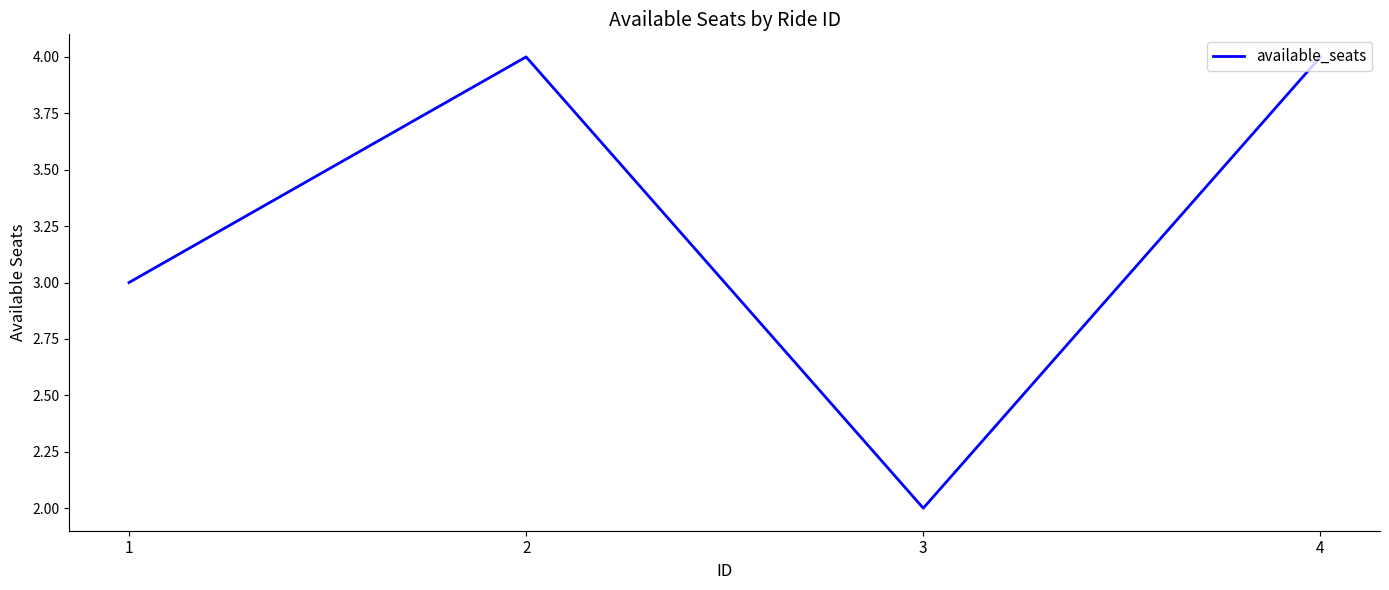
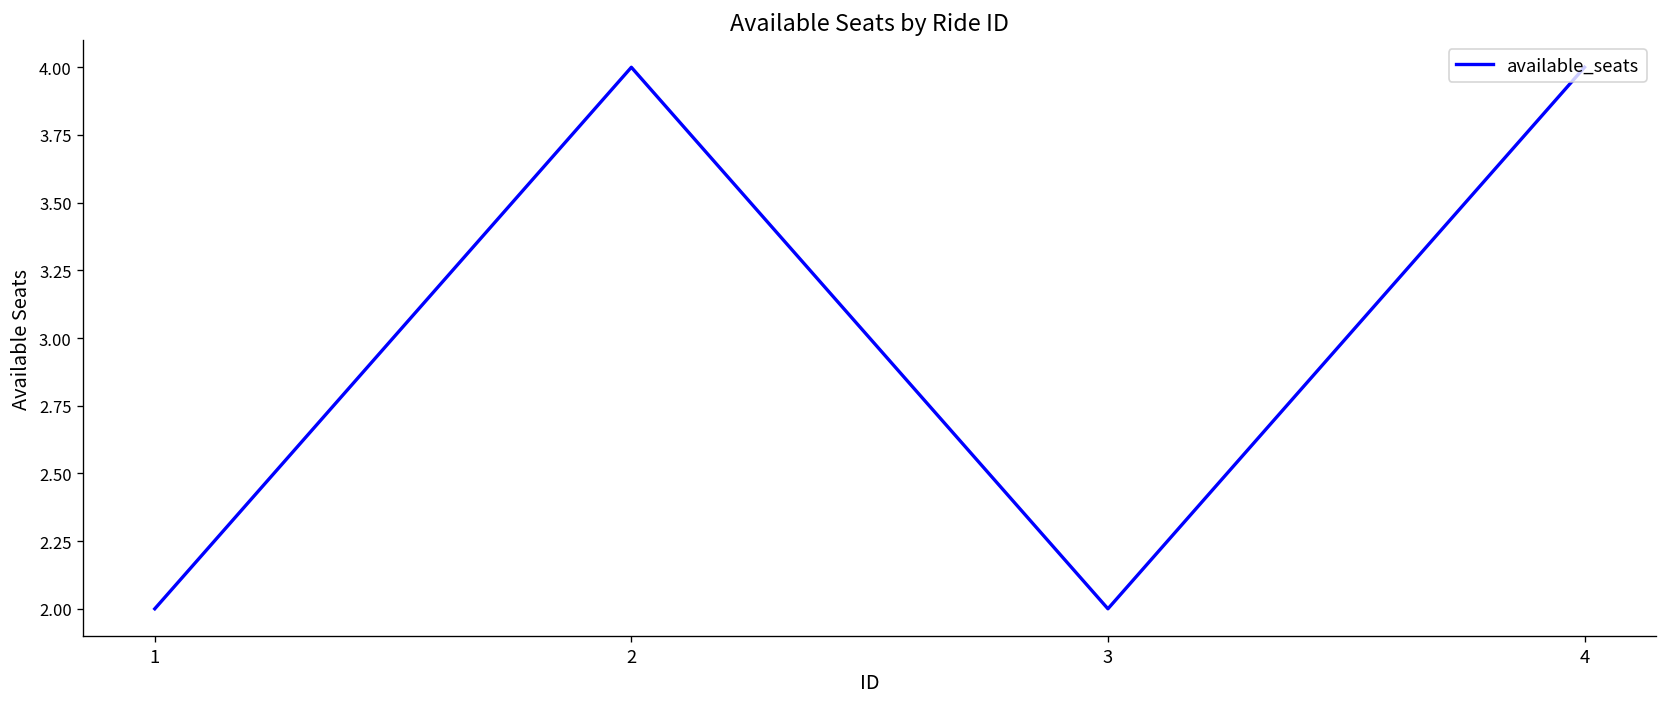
  {
-   "1": 3,
+   "1": 2,
    "2": 4,
    "3": 2
  }
